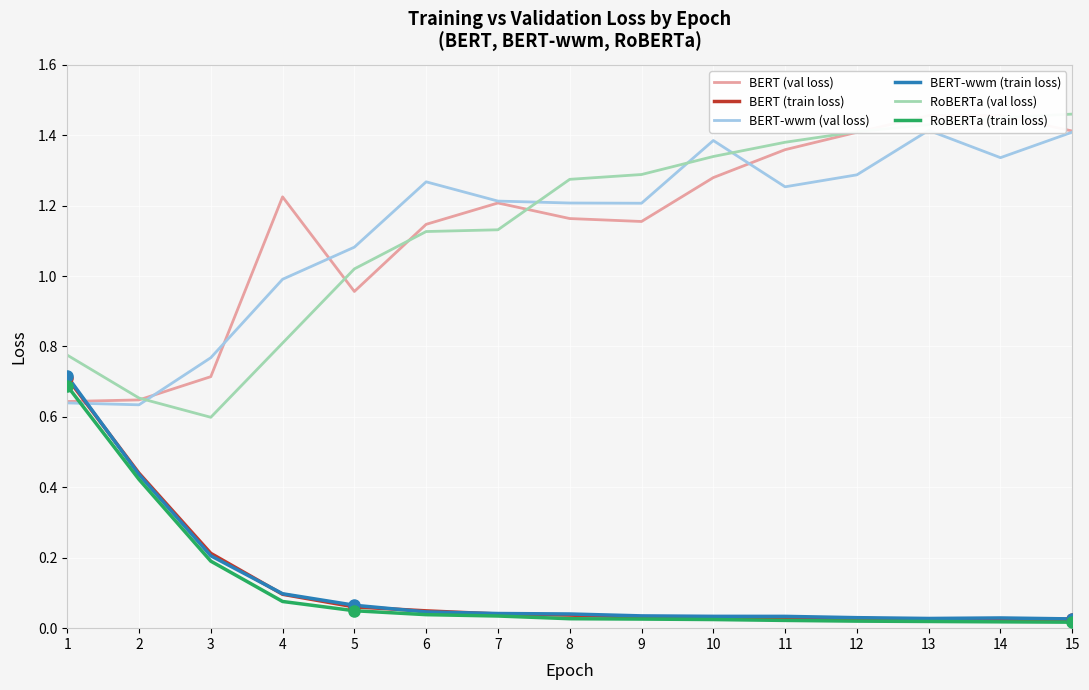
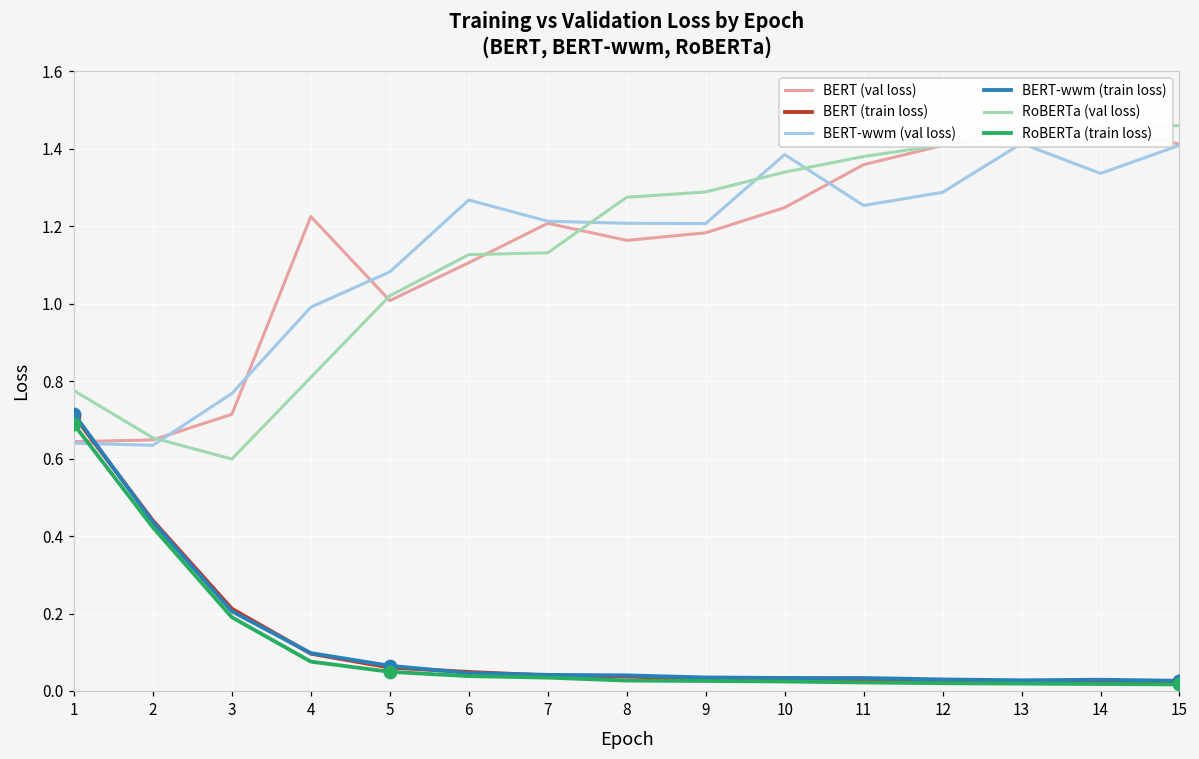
  {
    "BERT (val loss)": {
      "3": 0.71,
      "4": 1.22,
-     "5": 0.96,
-     "6": 1.15,
+     "5": 1.01,
+     "6": 1.11,
      "8": 1.16,
-     "9": 1.16,
-     "10": 1.28,
+     "9": 1.18,
+     "10": 1.25,
      "11": 1.36
    }
  }
